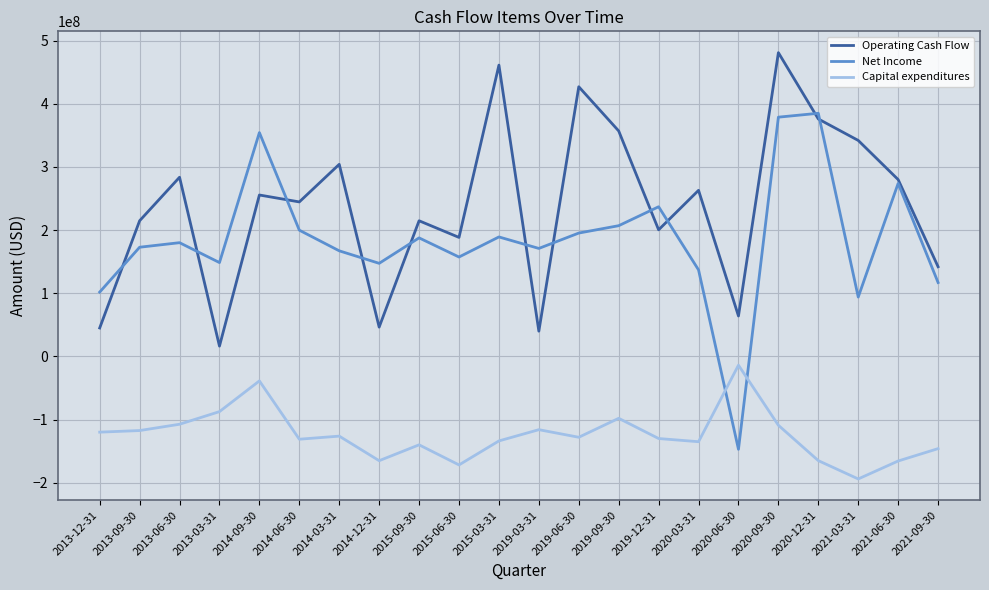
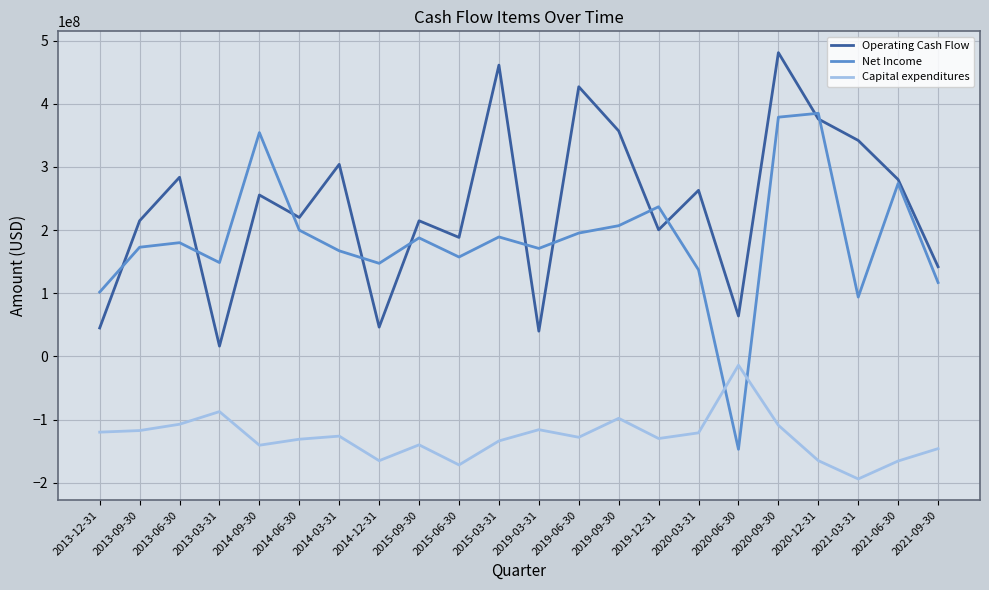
  {
    "Operating Cash Flow": {
      "2013-12-31": 50000000,
      "2013-09-30": 210000000,
      "2013-06-30": 280000000,
      "2013-03-31": 20000000,
      "2014-09-30": 260000000,
-     "2014-06-30": 240000000,
+     "2014-06-30": 220000000,
      "2014-03-31": 300000000,
      "2014-12-31": 50000000,
      "2015-09-30": 210000000,
      "2015-06-30": 190000000,
      "2015-03-31": 460000000,
      "2019-03-31": 40000000,
      "2019-06-30": 430000000,
      "2019-09-30": 360000000,
      "2019-12-31": 200000000,
      "2020-03-31": 260000000,
      "2020-06-30": 60000000,
      "2020-09-30": 480000000,
      "2020-12-31": 380000000,
      "2021-03-31": 340000000,
      "2021-06-30": 280000000,
      "2021-09-30": 140000000
    },
    "Net Income": {
      "2013-12-31": 100000000,
      "2013-09-30": 170000000,
      "2013-06-30": 180000000,
      "2013-03-31": 150000000,
      "2014-09-30": 350000000,
      "2014-06-30": 200000000,
      "2014-03-31": 170000000,
      "2014-12-31": 150000000,
      "2015-09-30": 190000000,
      "2015-06-30": 160000000,
      "2015-03-31": 190000000,
      "2019-03-31": 170000000,
      "2019-06-30": 200000000,
      "2019-09-30": 210000000,
      "2019-12-31": 240000000,
      "2020-03-31": 140000000,
      "2020-06-30": -150000000,
      "2020-09-30": 380000000,
      "2020-12-31": 390000000,
      "2021-03-31": 90000000,
      "2021-06-30": 270000000,
      "2021-09-30": 120000000
    },
    "Capital expenditures": {
      "2013-12-31": -120000000,
      "2013-09-30": -120000000,
      "2013-06-30": -110000000,
      "2013-03-31": -90000000,
-     "2014-09-30": -40000000,
+     "2014-09-30": -140000000,
      "2014-06-30": -130000000,
      "2014-03-31": -130000000,
      "2014-12-31": -170000000,
      "2015-09-30": -140000000,
      "2015-06-30": -170000000,
      "2015-03-31": -130000000,
      "2019-03-31": -120000000,
      "2019-06-30": -130000000,
      "2019-09-30": -100000000,
      "2019-12-31": -130000000,
-     "2020-03-31": -140000000,
+     "2020-03-31": -120000000,
      "2020-06-30": -10000000,
      "2020-09-30": -110000000,
      "2020-12-31": -170000000,
      "2021-03-31": -190000000,
      "2021-06-30": -170000000,
      "2021-09-30": -150000000
    }
  }
